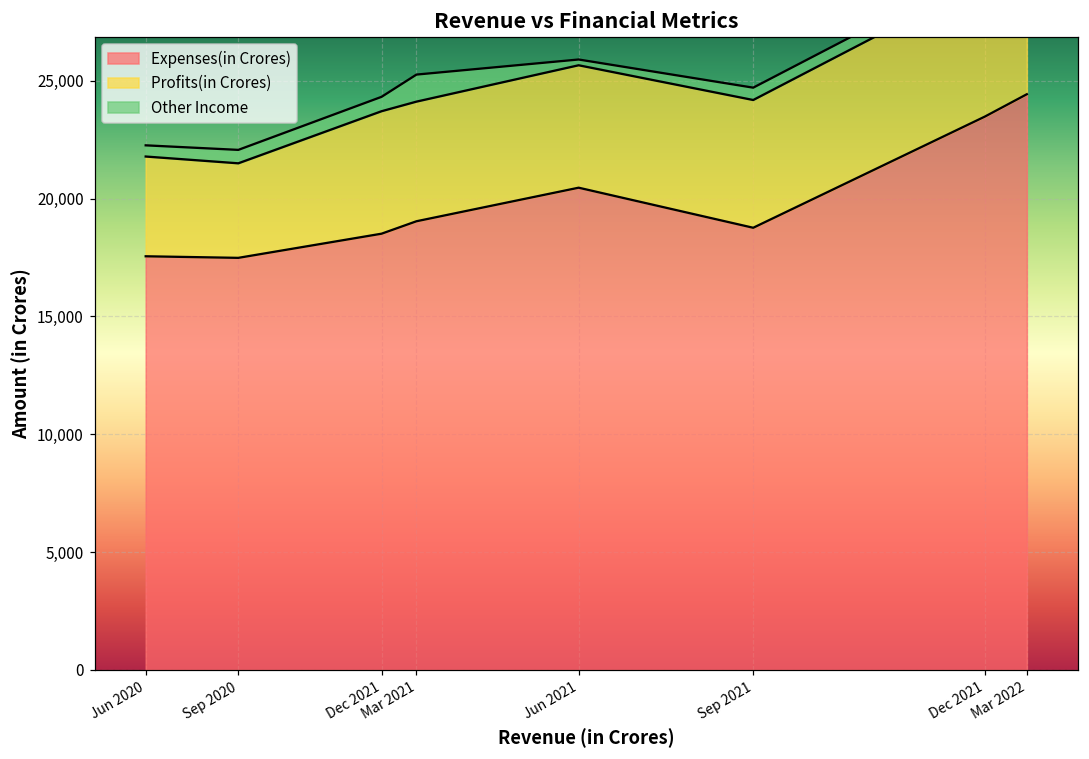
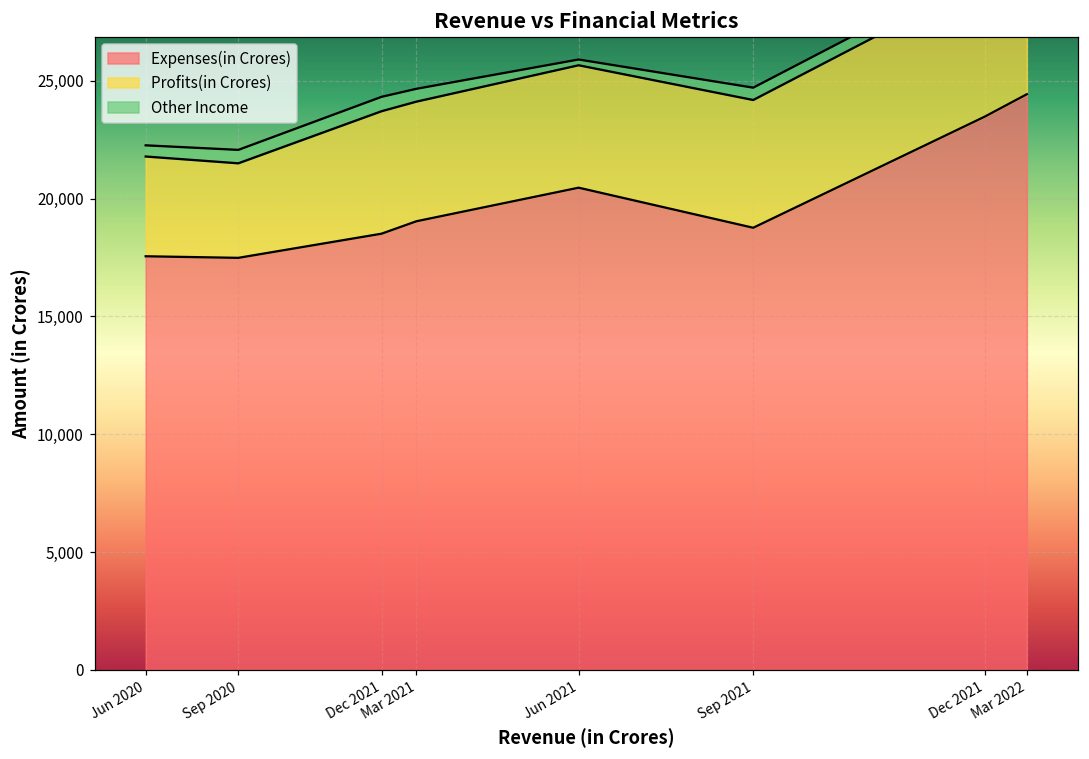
  {
    "Expenses(in Crores)": {
      "Jun 2020": "17,600",
      "Sep 2020": "17,500",
      "Mar 2021": "19,000",
      "Jun 2021": "20,500",
      "Sep 2021": "18,800",
      "Mar 2022": "24,400"
    },
    "Profits(in Crores)": {
      "Jun 2020": "4,200",
      "Sep 2020": "4,000",
      "Mar 2021": "5,100",
      "Jun 2021": "5,200",
      "Sep 2021": "5,400"
    },
    "Other Income": {
      "Jun 2020": "500",
      "Sep 2020": "600",
-     "Mar 2021": "1,100",
+     "Mar 2021": "500",
      "Jun 2021": "200",
      "Sep 2021": "500"
    }
  }
